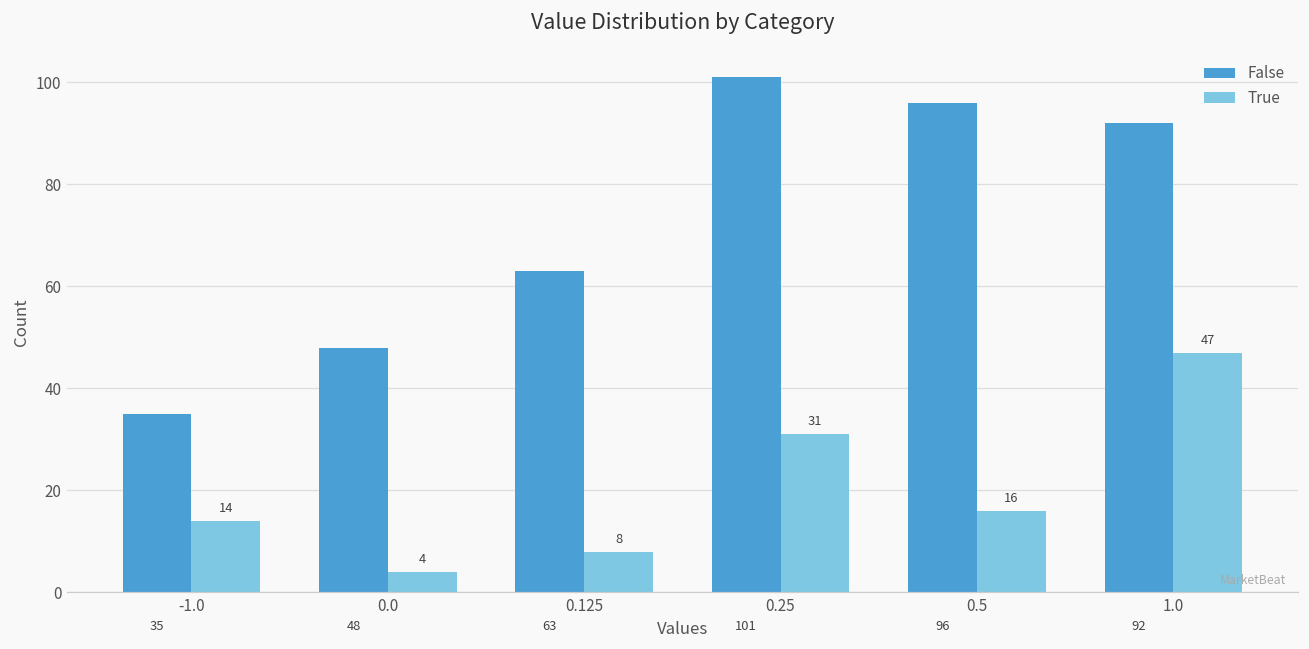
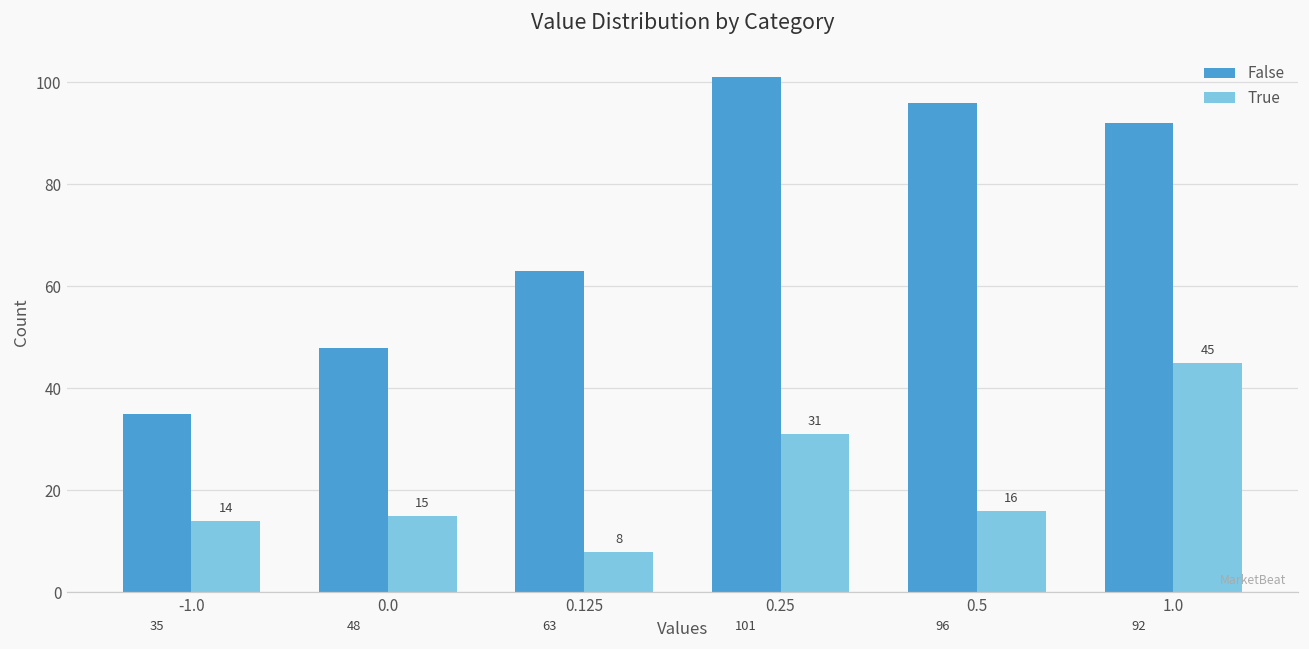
  {
    "False": {
      "-1.0": 35,
      "0.0": 48,
      "0.125": 63,
      "0.25": 101,
      "0.5": 96,
      "1.0": 92
    },
    "True": {
      "-1.0": 14,
-     "0.0": 4,
+     "0.0": 15,
      "0.125": 8,
      "0.25": 31,
      "0.5": 16,
-     "1.0": 47
+     "1.0": 45
    }
  }
